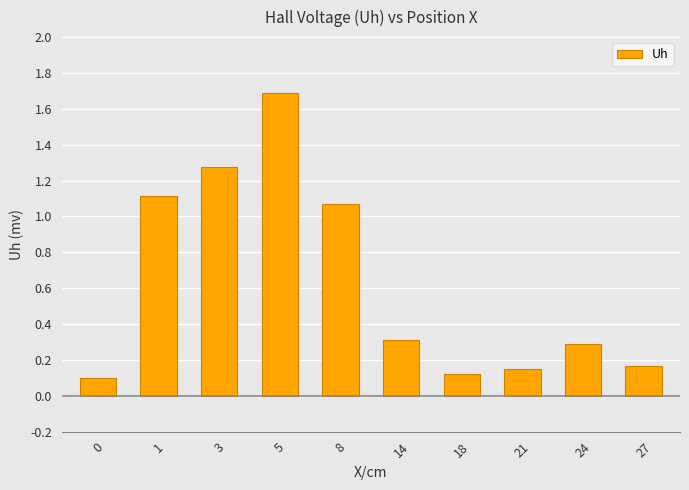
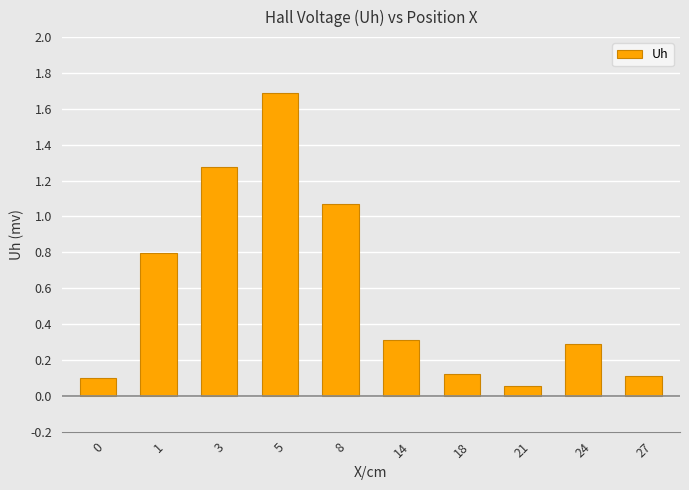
  {
    "0": 0.10,
-   "1": 1.11,
+   "1": 0.80,
    "3": 1.28,
    "5": 1.69,
    "8": 1.07,
    "14": 0.31,
    "18": 0.12,
-   "21": 0.15,
+   "21": 0.06,
    "24": 0.29,
-   "27": 0.17
+   "27": 0.11
  }
